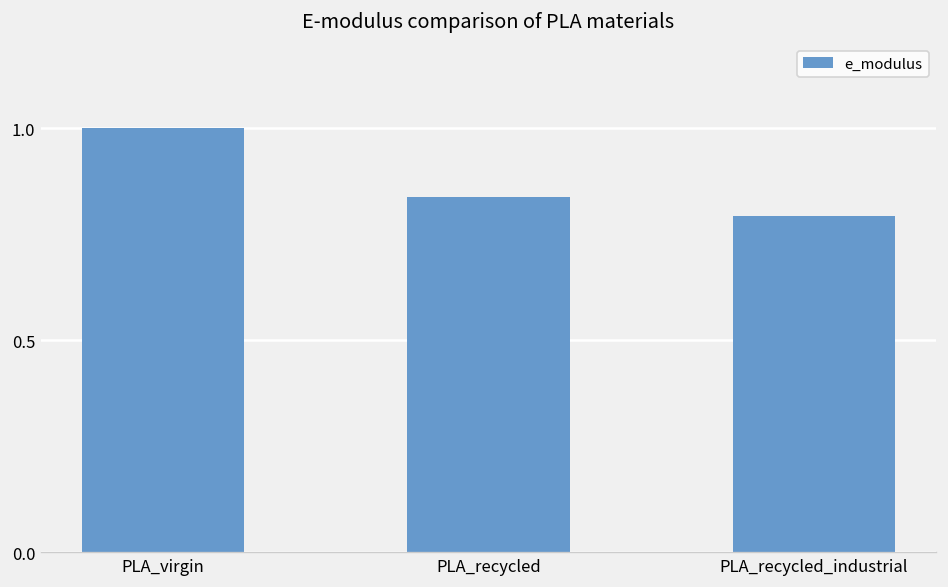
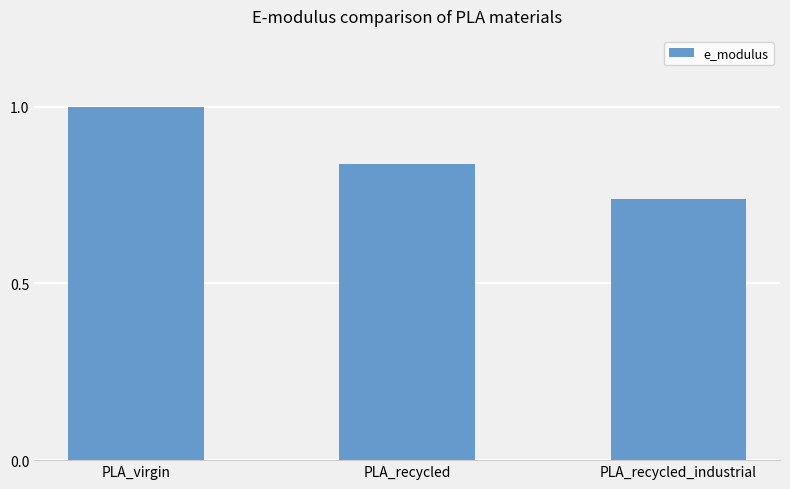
  {
    "PLA_virgin": 1.00,
    "PLA_recycled": 0.84,
-   "PLA_recycled_industrial": 0.79
+   "PLA_recycled_industrial": 0.74
  }
